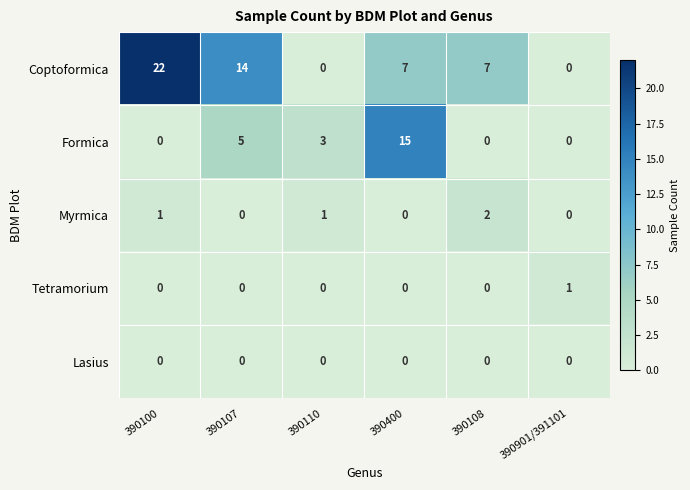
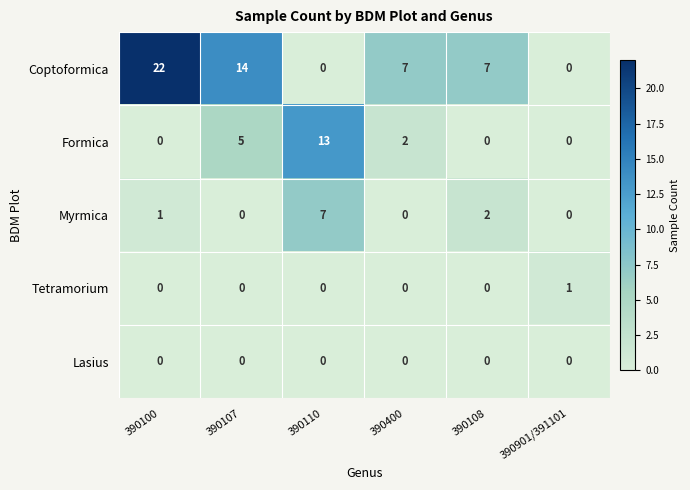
  {
    "Coptoformica": {
      "390100": 22,
      "390107": 14,
      "390110": 0,
      "390400": 7,
      "390108": 7,
      "390901/391101": 0
    },
    "Formica": {
      "390100": 0,
      "390107": 5,
-     "390110": 3,
-     "390400": 15,
+     "390110": 13,
+     "390400": 2,
      "390108": 0,
      "390901/391101": 0
    },
    "Myrmica": {
      "390100": 1,
      "390107": 0,
-     "390110": 1,
+     "390110": 7,
      "390400": 0,
      "390108": 2,
      "390901/391101": 0
    },
    "Tetramorium": {
      "390100": 0,
      "390107": 0,
      "390110": 0,
      "390400": 0,
      "390108": 0,
      "390901/391101": 1
    },
    "Lasius": {
      "390100": 0,
      "390107": 0,
      "390110": 0,
      "390400": 0,
      "390108": 0,
      "390901/391101": 0
    }
  }
